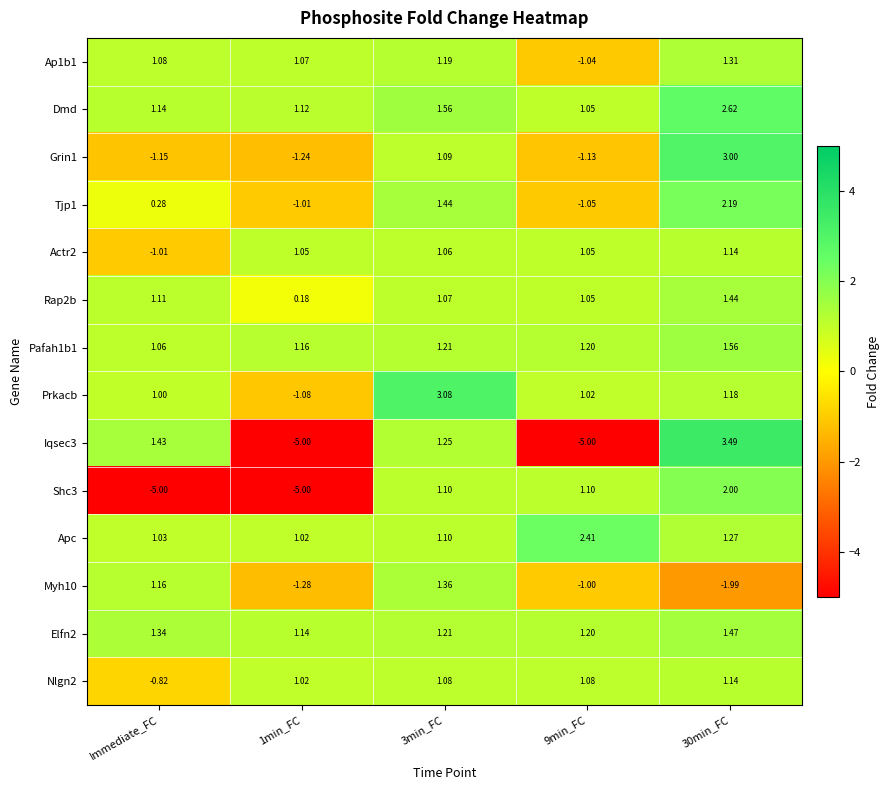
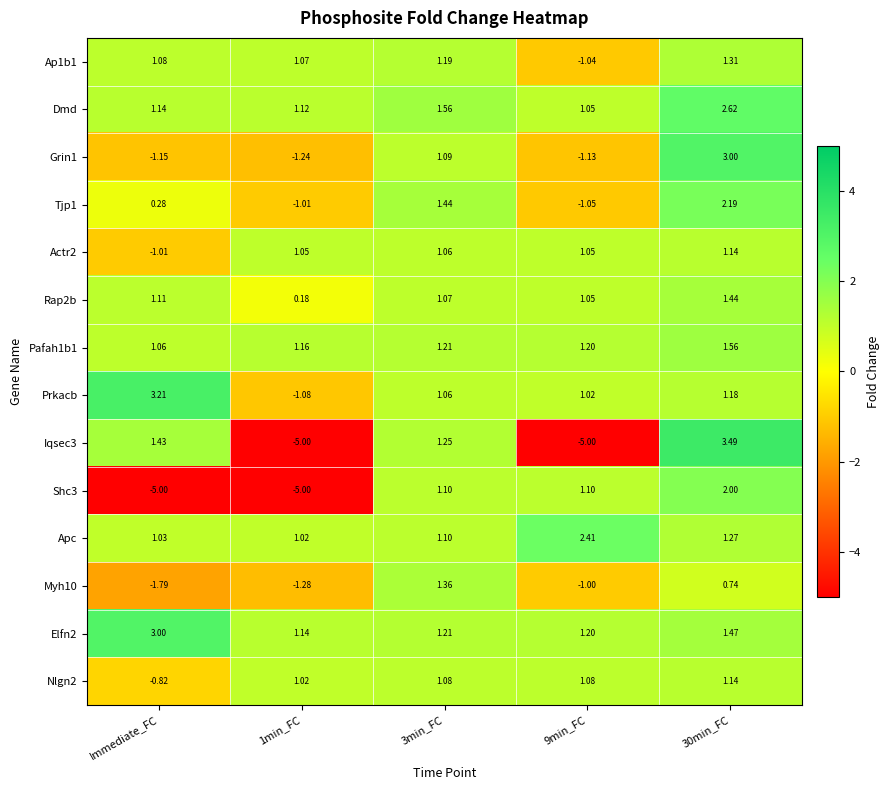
  {
    "Ap1b1": {
      "Immediate_FC": 1.08,
      "1min_FC": 1.07,
      "3min_FC": 1.19,
      "9min_FC": -1.04,
      "30min_FC": 1.31
    },
    "Dmd": {
      "Immediate_FC": 1.14,
      "1min_FC": 1.12,
      "3min_FC": 1.56,
      "9min_FC": 1.05,
      "30min_FC": 2.62
    },
    "Grin1": {
      "Immediate_FC": -1.15,
      "1min_FC": -1.24,
      "3min_FC": 1.09,
      "9min_FC": -1.13,
      "30min_FC": 3.00
    },
    "Tjp1": {
      "Immediate_FC": 0.28,
      "1min_FC": -1.01,
      "3min_FC": 1.44,
      "9min_FC": -1.05,
      "30min_FC": 2.19
    },
    "Actr2": {
      "Immediate_FC": -1.01,
      "1min_FC": 1.05,
      "3min_FC": 1.06,
      "9min_FC": 1.05,
      "30min_FC": 1.14
    },
    "Rap2b": {
      "Immediate_FC": 1.11,
      "1min_FC": 0.18,
      "3min_FC": 1.07,
      "9min_FC": 1.05,
      "30min_FC": 1.44
    },
    "Pafah1b1": {
      "Immediate_FC": 1.06,
      "1min_FC": 1.16,
      "3min_FC": 1.21,
      "9min_FC": 1.20,
      "30min_FC": 1.56
    },
    "Prkacb": {
-     "Immediate_FC": 1.00,
+     "Immediate_FC": 3.21,
      "1min_FC": -1.08,
-     "3min_FC": 3.08,
+     "3min_FC": 1.06,
      "9min_FC": 1.02,
      "30min_FC": 1.18
    },
    "Iqsec3": {
      "Immediate_FC": 1.43,
      "1min_FC": -5.00,
      "3min_FC": 1.25,
      "9min_FC": -5.00,
      "30min_FC": 3.49
    },
    "Shc3": {
      "Immediate_FC": -5.00,
      "1min_FC": -5.00,
      "3min_FC": 1.10,
      "9min_FC": 1.10,
      "30min_FC": 2.00
    },
    "Apc": {
      "Immediate_FC": 1.03,
      "1min_FC": 1.02,
      "3min_FC": 1.10,
      "9min_FC": 2.41,
      "30min_FC": 1.27
    },
    "Myh10": {
-     "Immediate_FC": 1.16,
+     "Immediate_FC": -1.79,
      "1min_FC": -1.28,
      "3min_FC": 1.36,
      "9min_FC": -1.00,
-     "30min_FC": -1.99
+     "30min_FC": 0.74
    },
    "Elfn2": {
-     "Immediate_FC": 1.34,
+     "Immediate_FC": 3.00,
      "1min_FC": 1.14,
      "3min_FC": 1.21,
      "9min_FC": 1.20,
      "30min_FC": 1.47
    },
    "Nlgn2": {
      "Immediate_FC": -0.82,
      "1min_FC": 1.02,
      "3min_FC": 1.08,
      "9min_FC": 1.08,
      "30min_FC": 1.14
    }
  }
